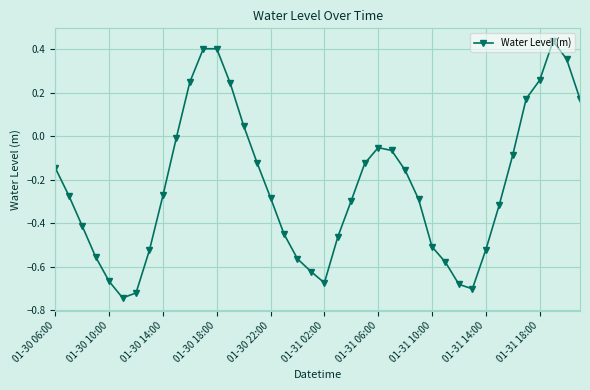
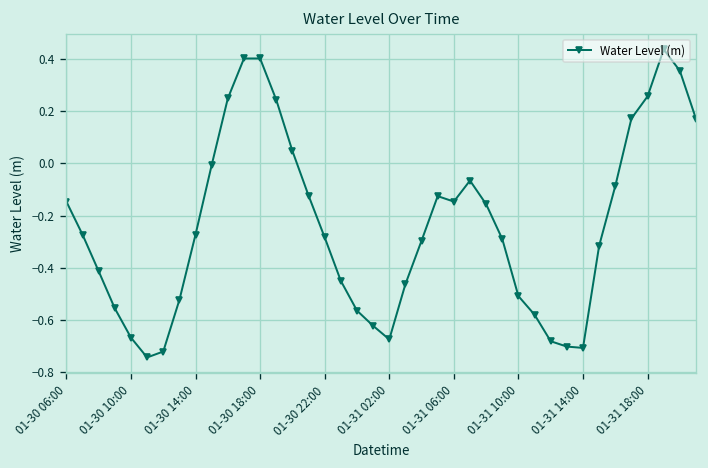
  {
    "01-30 06:00": -0.15,
    "01-30 10:00": -0.67,
    "01-30 14:00": -0.27,
    "01-30 18:00": 0.40,
    "01-30 22:00": -0.28,
    "01-31 02:00": -0.67,
-   "01-31 06:00": -0.05,
+   "01-31 06:00": -0.15,
    "01-31 10:00": -0.51,
-   "01-31 14:00": -0.52,
+   "01-31 14:00": -0.71,
    "01-31 18:00": 0.26
  }
